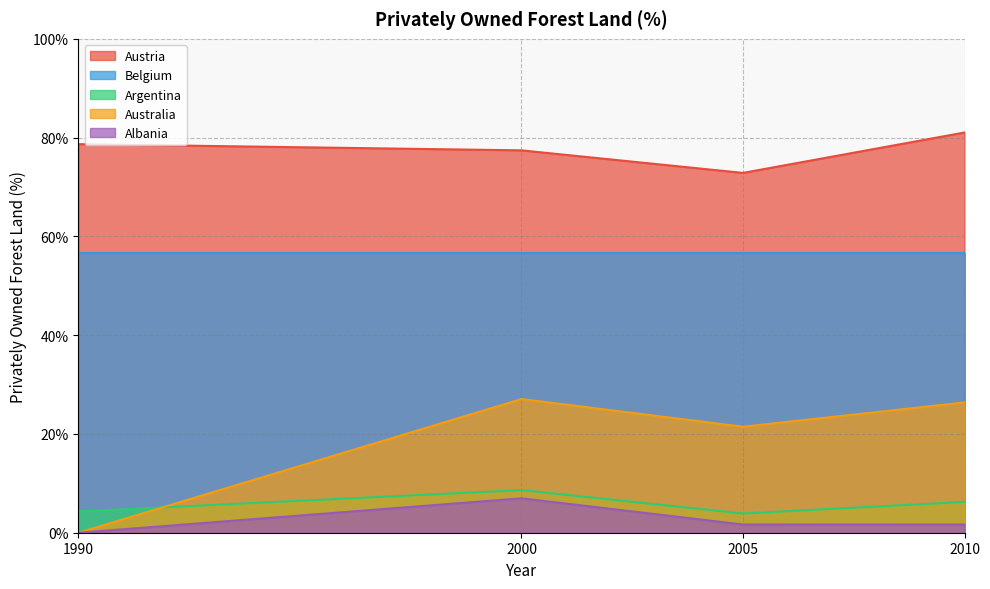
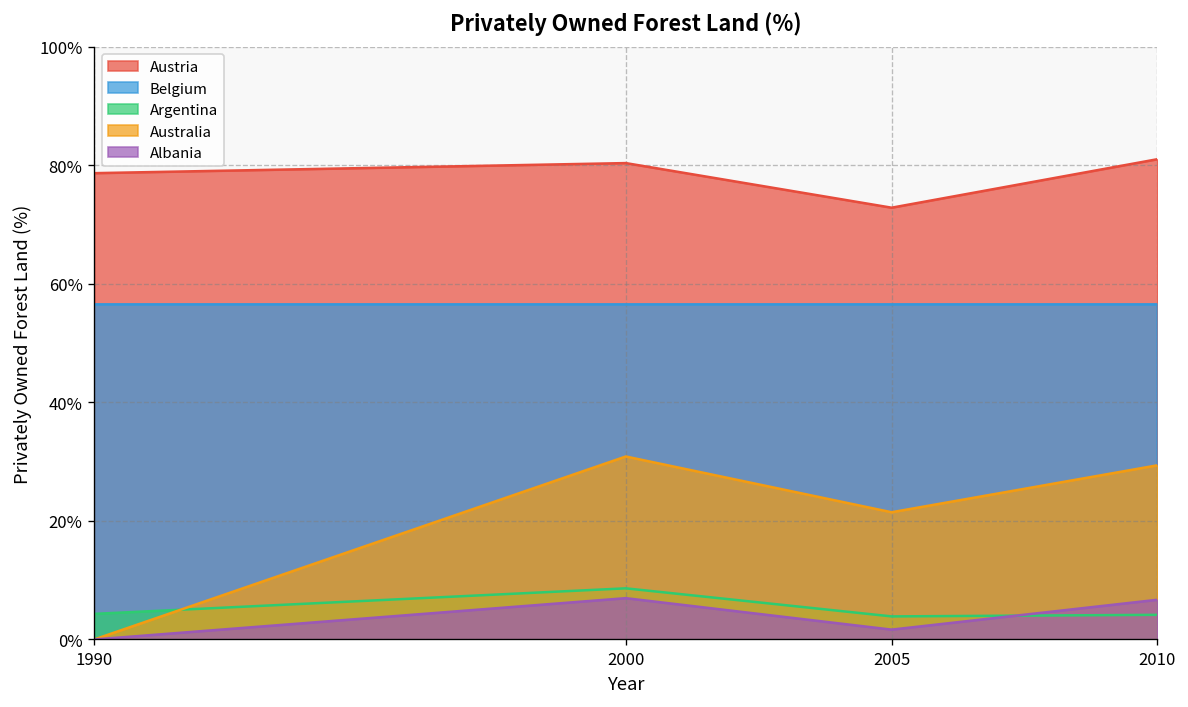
  {
    "Austria": {
      "1990": "79%",
-     "2000": "77%",
+     "2000": "80%",
      "2005": "73%",
      "2010": "81%"
    },
    "Belgium": {
      "1990": "57%",
      "2000": "57%",
      "2005": "57%",
      "2010": "57%"
    },
    "Argentina": {
      "1990": "4%",
      "2000": "9%",
      "2005": "4%",
-     "2010": "6%"
+     "2010": "4%"
    },
    "Australia": {
-     "2000": "27%",
+     "2000": "31%",
      "2005": "21%",
-     "2010": "26%"
+     "2010": "29%"
    },
    "Albania": {
      "2000": "7%",
      "2005": "2%",
-     "2010": "2%"
+     "2010": "7%"
    }
  }
